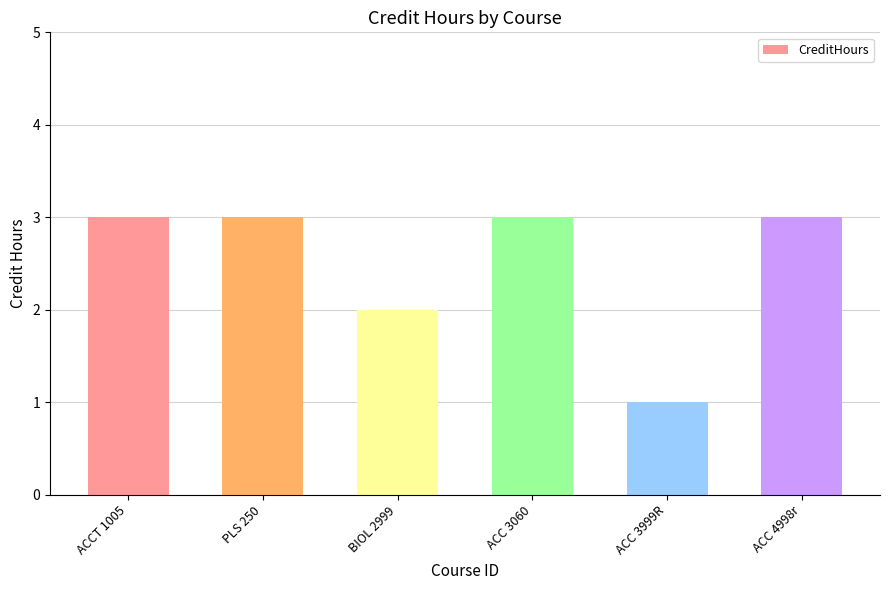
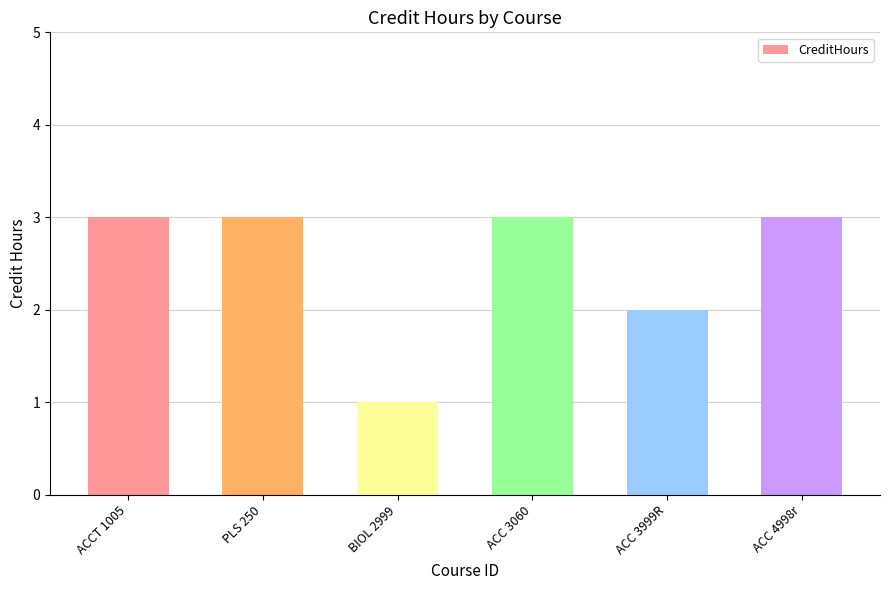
  {
    "ACCT 1005": 3,
    "PLS 250": 3,
-   "BIOL 2999": 2,
+   "BIOL 2999": 1,
    "ACC 3060": 3,
-   "ACC 3999R": 1,
+   "ACC 3999R": 2,
    "ACC 4998r": 3
  }
